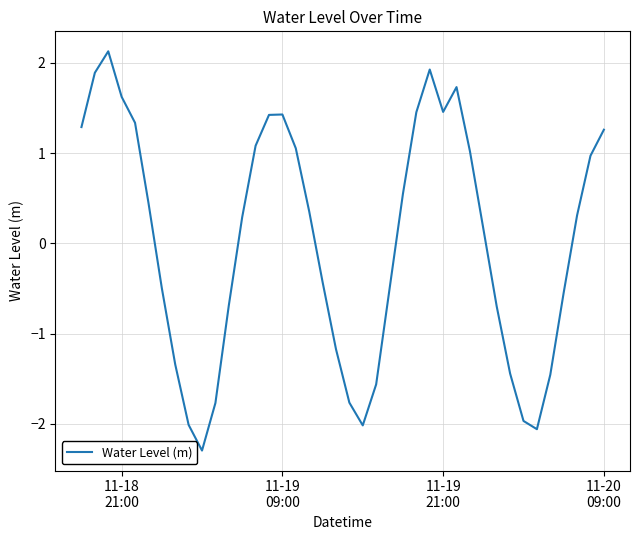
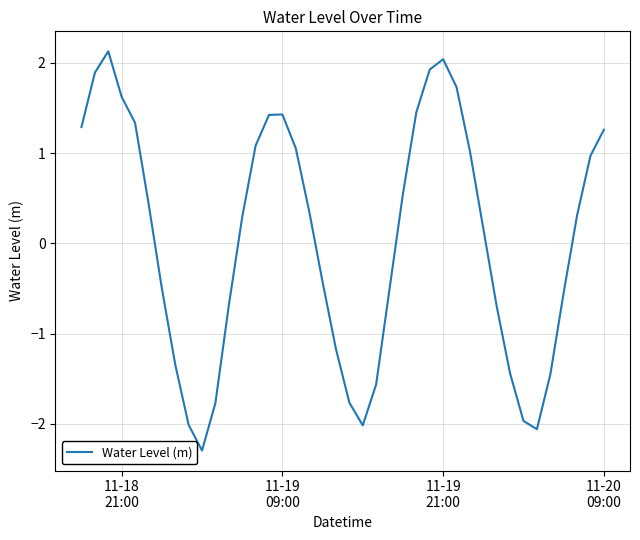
  {
    "11-18 21:00": 1.6,
    "11-19 09:00": 1.4,
-   "11-19 21:00": 1.5,
+   "11-19 21:00": 2.0,
    "11-20 09:00": 1.3
  }
